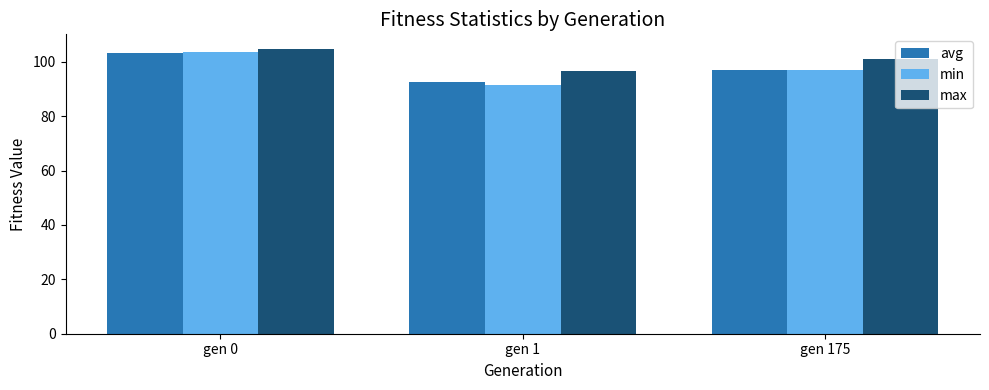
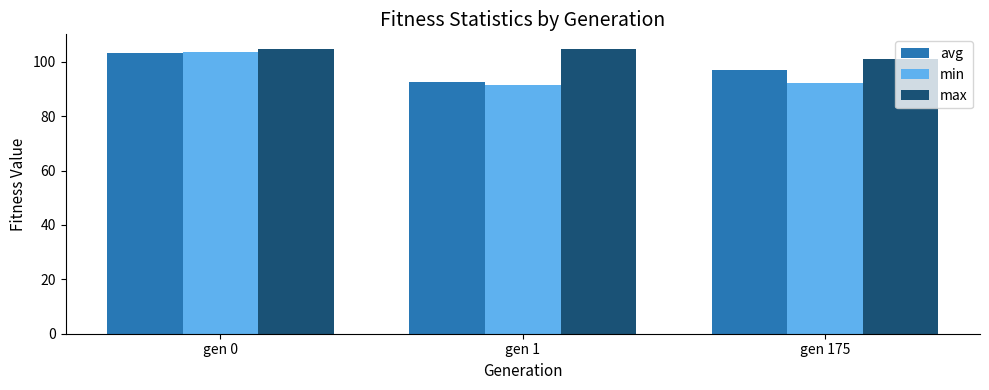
  {
    "avg": {
      "gen 0": 103,
      "gen 1": 93,
      "gen 175": 97
    },
    "min": {
      "gen 0": 104,
      "gen 1": 91,
-     "gen 175": 97
+     "gen 175": 92
    },
    "max": {
      "gen 0": 105,
-     "gen 1": 97
+     "gen 1": 105
    }
  }
